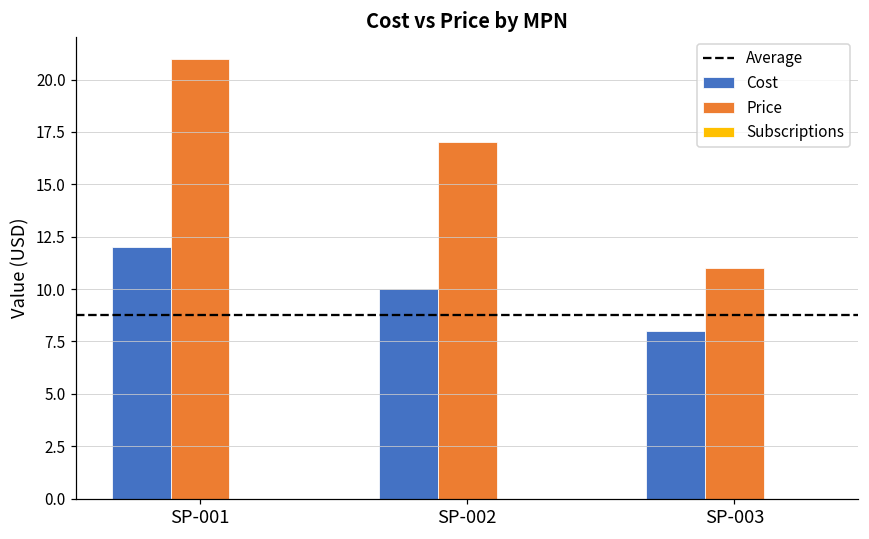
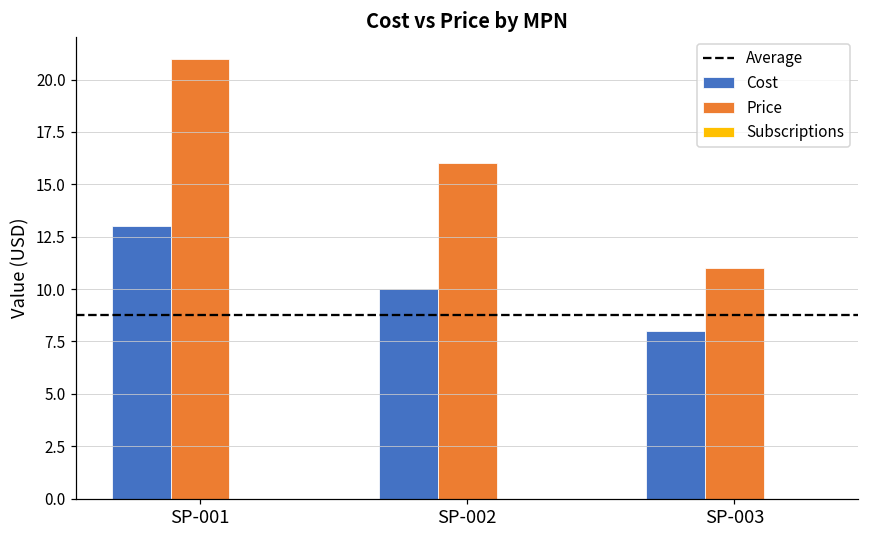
  {
    "Cost": {
-     "SP-001": 12,
+     "SP-001": 13,
      "SP-002": 10,
      "SP-003": 8
    },
    "Price": {
      "SP-001": 21,
-     "SP-002": 17,
+     "SP-002": 16,
      "SP-003": 11
    },
    "Subscriptions": {
      "SP-001": 0,
      "SP-002": 0,
      "SP-003": 0
    }
  }
